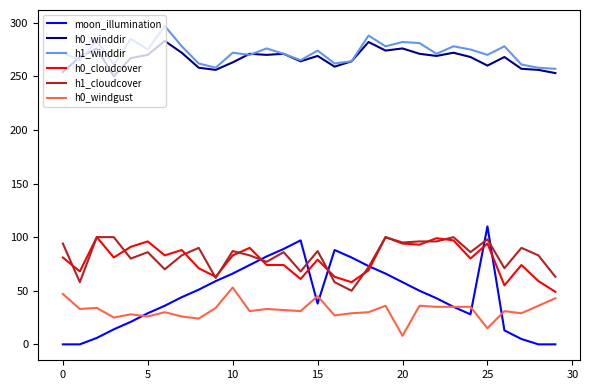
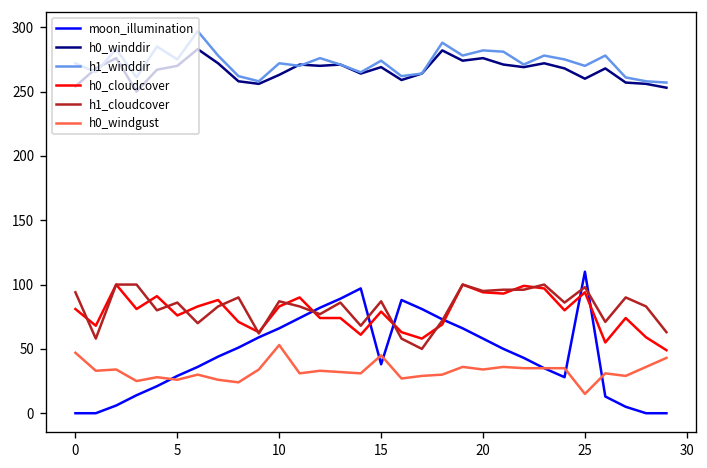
  {
    "moon_illumination": {
      "0": 0,
      "5": 29,
      "10": 66,
      "15": 38,
      "20": 58,
      "25": 110
    },
    "h0_winddir": {
      "10": 263,
      "15": 269,
      "20": 276,
      "25": 260
    },
    "h1_winddir": {
      "10": 272,
      "15": 274,
      "20": 282,
      "25": 270
    },
    "h0_cloudcover": {
      "0": 81,
-     "5": 96,
+     "5": 76,
      "10": 83,
      "15": 79,
      "25": 94
    },
    "h1_cloudcover": {
      "0": 94,
      "5": 86,
      "10": 87,
      "15": 87,
      "25": 98
    },
    "h0_windgust": {
      "0": 47,
      "5": 26,
      "10": 53,
      "15": 45,
-     "20": 8,
+     "20": 34,
      "25": 15
    }
  }
